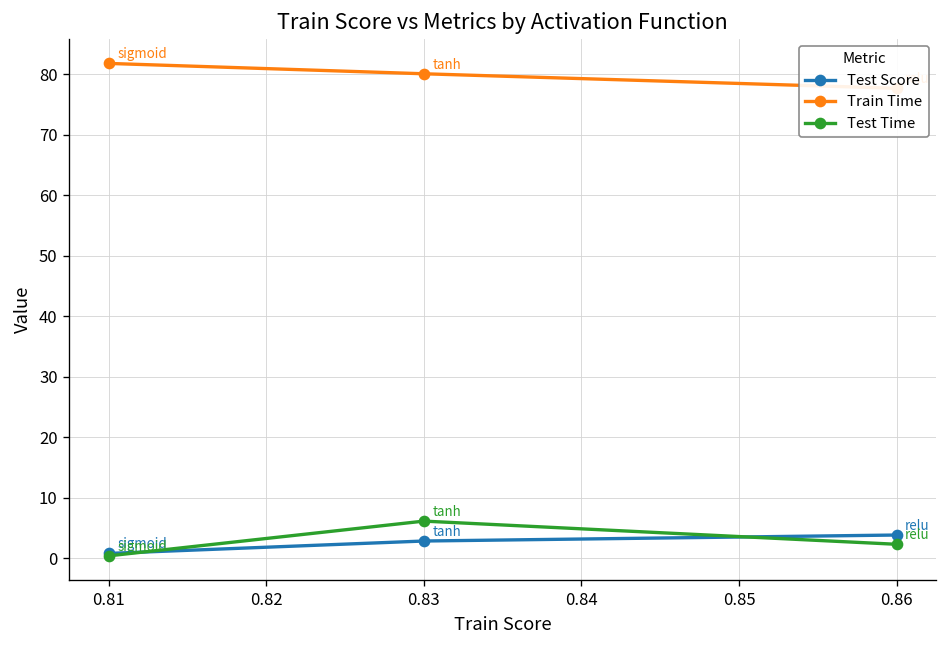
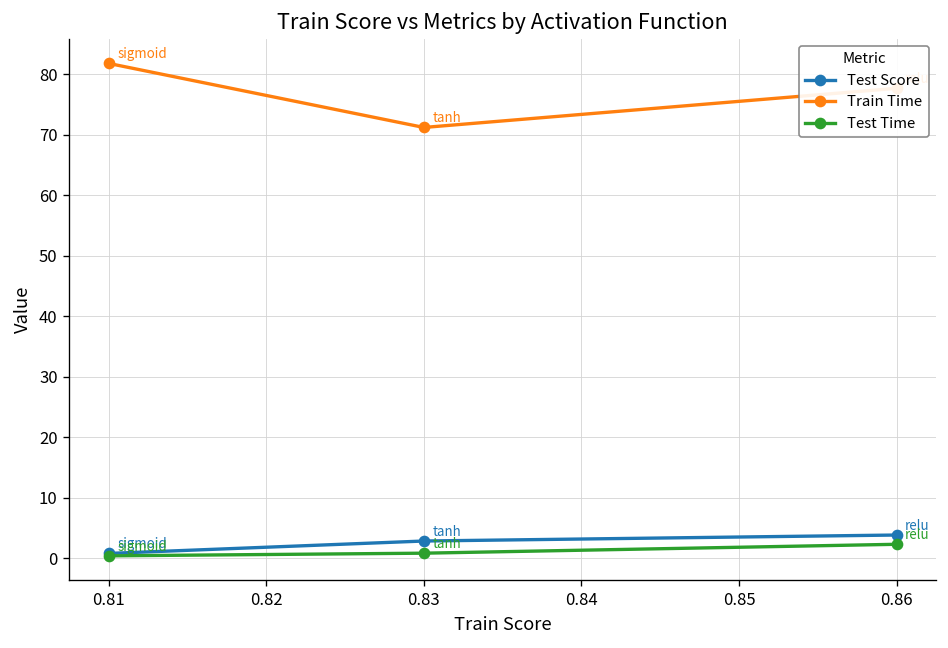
  {
    "Test Score": {
      "0.83": 3,
      "0.86": 4
    },
    "Train Time": {
      "0.81": 82,
-     "0.83": 80
+     "0.83": 71
    },
    "Test Time": {
-     "0.83": 6,
+     "0.83": 1,
      "0.86": 2
    }
  }
